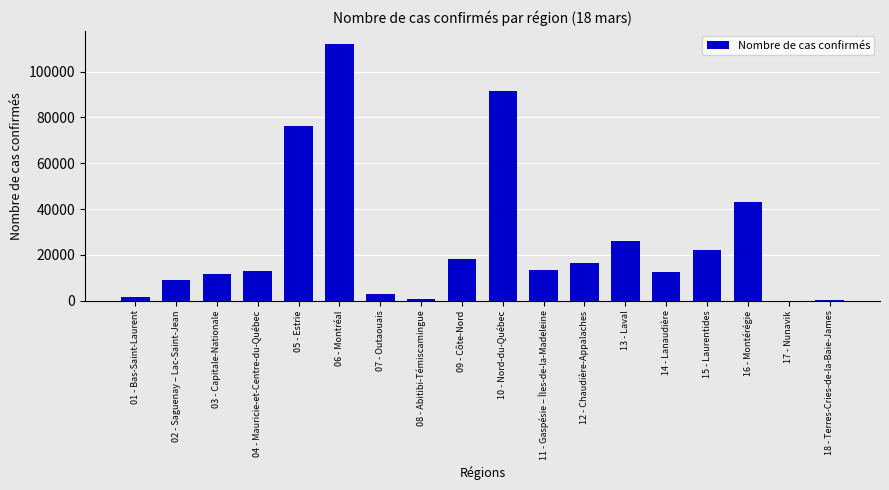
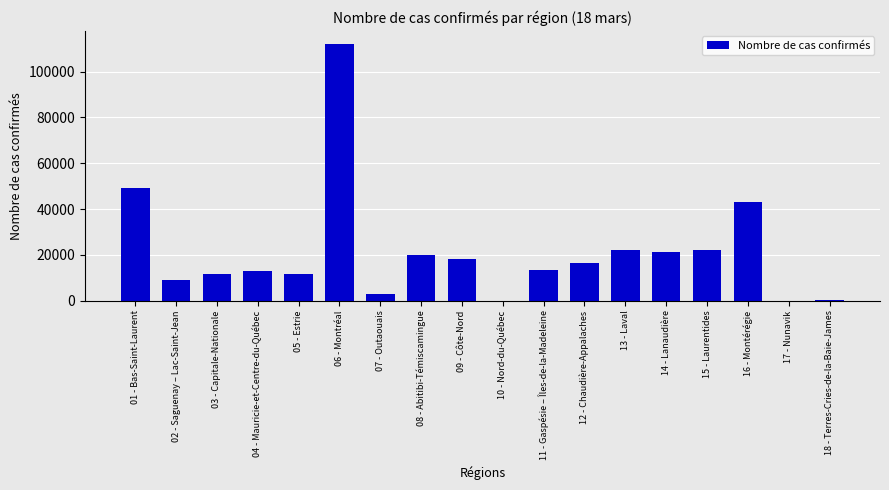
  {
-   "01 - Bas-Saint-Laurent": 2000,
+   "01 - Bas-Saint-Laurent": 49000,
    "02 - Saguenay – Lac-Saint-Jean": 9000,
    "03 - Capitale-Nationale": 12000,
    "04 - Mauricie-et-Centre-du-Québec": 13000,
-   "05 - Estrie": 76000,
+   "05 - Estrie": 12000,
    "06 - Montréal": 112000,
    "07 - Outaouais": 3000,
-   "08 - Abitibi-Témiscamingue": 1000,
+   "08 - Abitibi-Témiscamingue": 20000,
    "09 - Côte-Nord": 18000,
-   "10 - Nord-du-Québec": 91000,
+   "10 - Nord-du-Québec": 0,
    "11 - Gaspésie – Îles-de-la-Madeleine": 14000,
    "12 - Chaudière-Appalaches": 16000,
-   "13 - Laval": 26000,
-   "14 - Lanaudière": 13000,
+   "13 - Laval": 22000,
+   "14 - Lanaudière": 21000,
    "15 - Laurentides": 22000,
    "16 - Montérégie": 43000
  }
